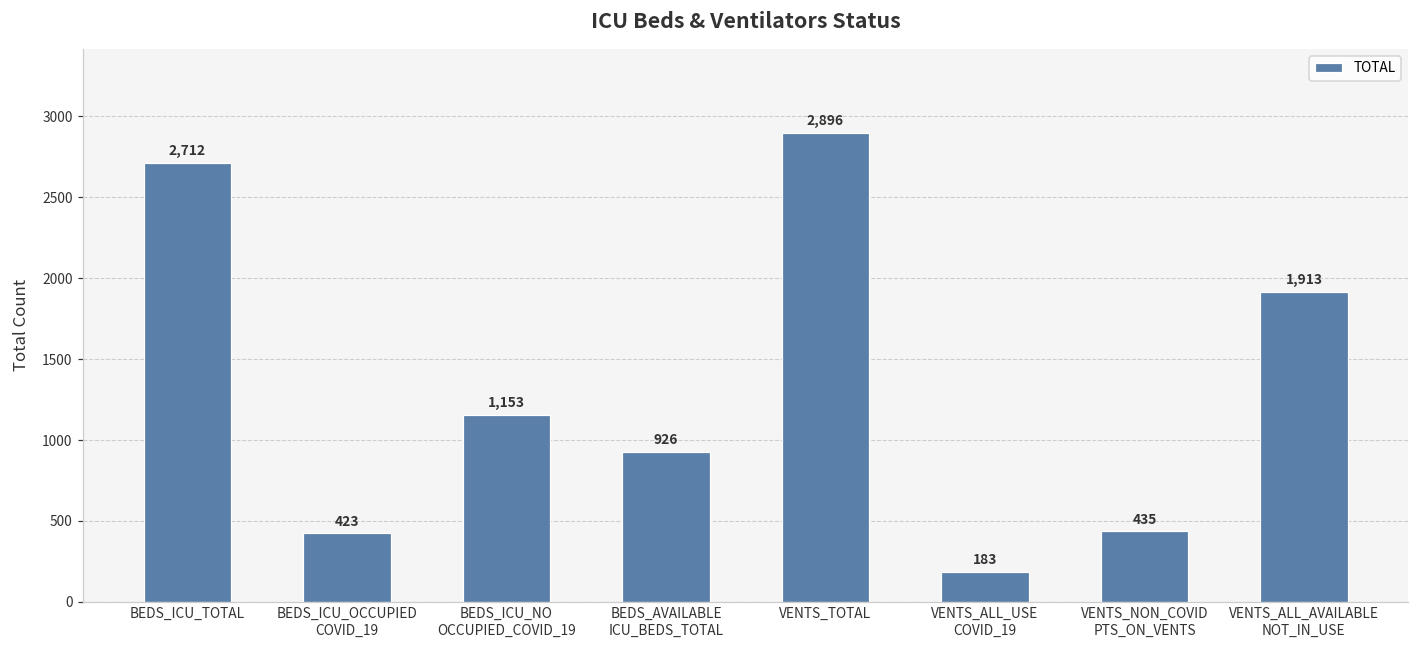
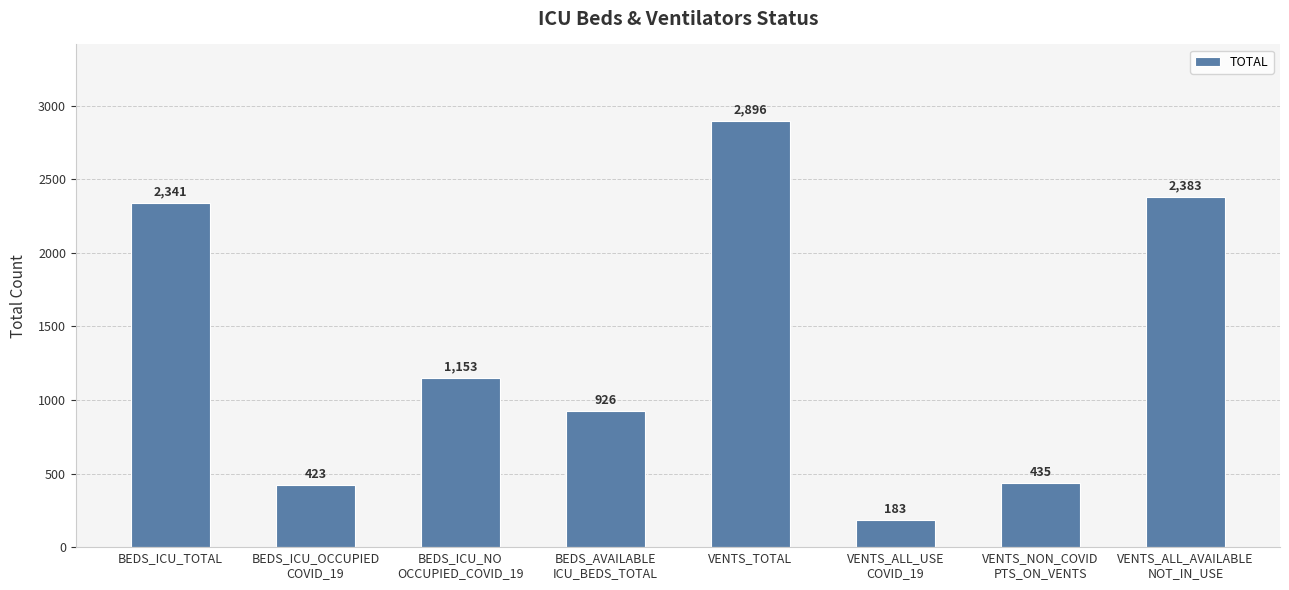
  {
-   "BEDS_ICU_TOTAL": "2,712",
+   "BEDS_ICU_TOTAL": "2,341",
    "BEDS_ICU_OCCUPIED COVID_19": "423",
    "BEDS_ICU_NO OCCUPIED_COVID_19": "1,153",
    "BEDS_AVAILABLE ICU_BEDS_TOTAL": "926",
    "VENTS_TOTAL": "2,896",
    "VENTS_ALL_USE COVID_19": "183",
    "VENTS_NON_COVID PTS_ON_VENTS": "435",
-   "VENTS_ALL_AVAILABLE NOT_IN_USE": "1,913"
+   "VENTS_ALL_AVAILABLE NOT_IN_USE": "2,383"
  }
